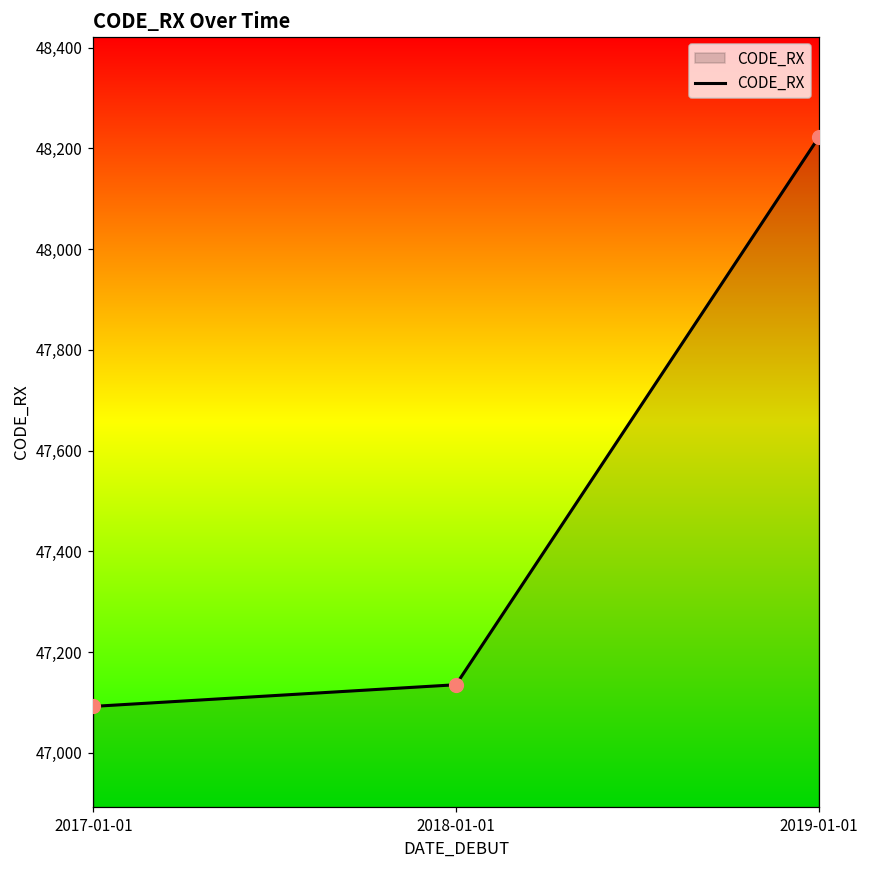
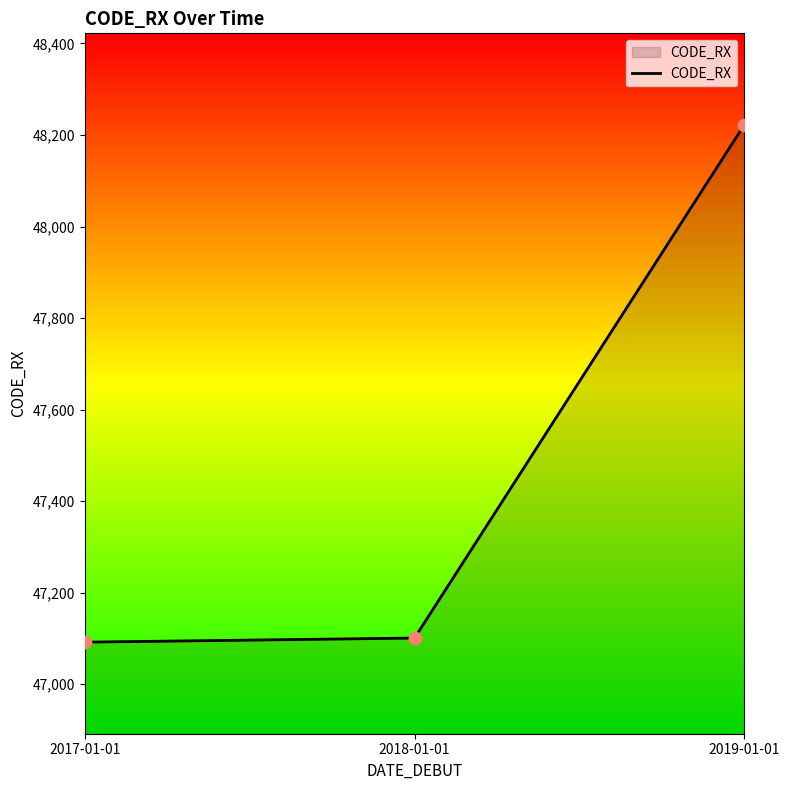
  {
    "2017-01-01": "47,090",
-   "2018-01-01": "47,140",
+   "2018-01-01": "47,100",
    "2019-01-01": "48,220"
  }
